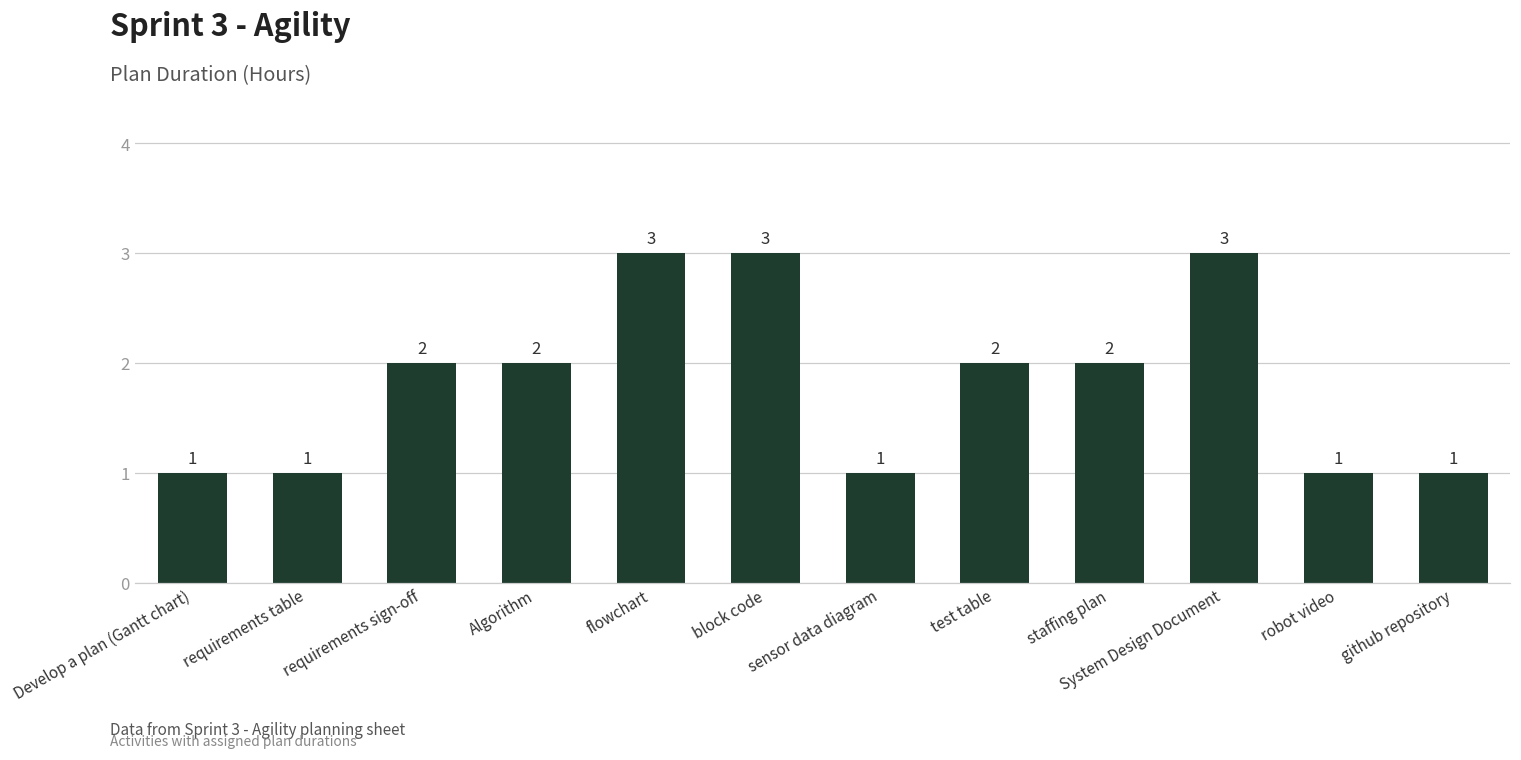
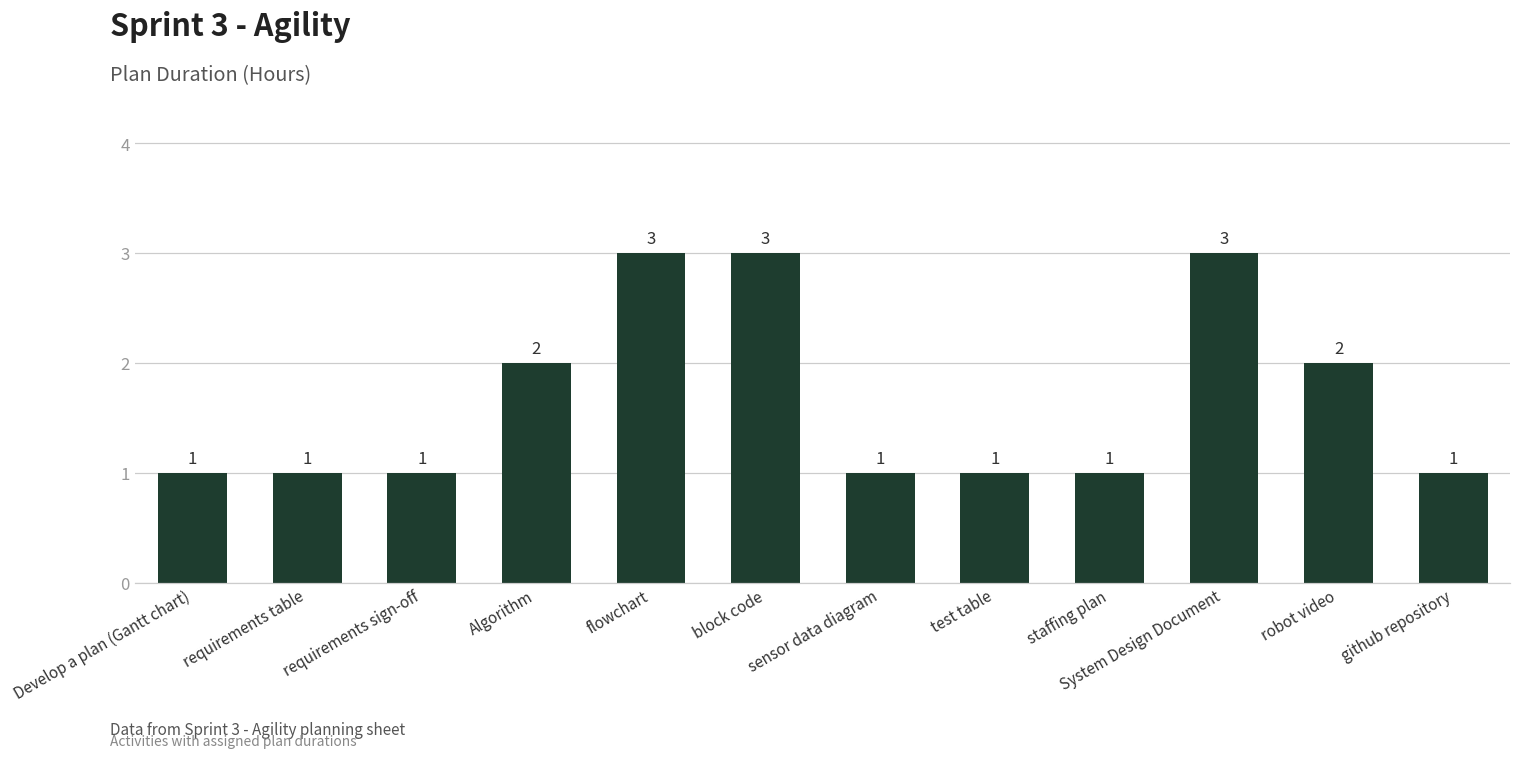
  {
    "Develop a plan (Gantt chart)": 1,
    "requirements table": 1,
-   "requirements sign-off": 2,
+   "requirements sign-off": 1,
    "Algorithm": 2,
    "flowchart": 3,
    "block code": 3,
    "sensor data diagram": 1,
-   "test table": 2,
-   "staffing plan": 2,
+   "test table": 1,
+   "staffing plan": 1,
    "System Design Document": 3,
-   "robot video": 1,
+   "robot video": 2,
    "github repository": 1
  }
